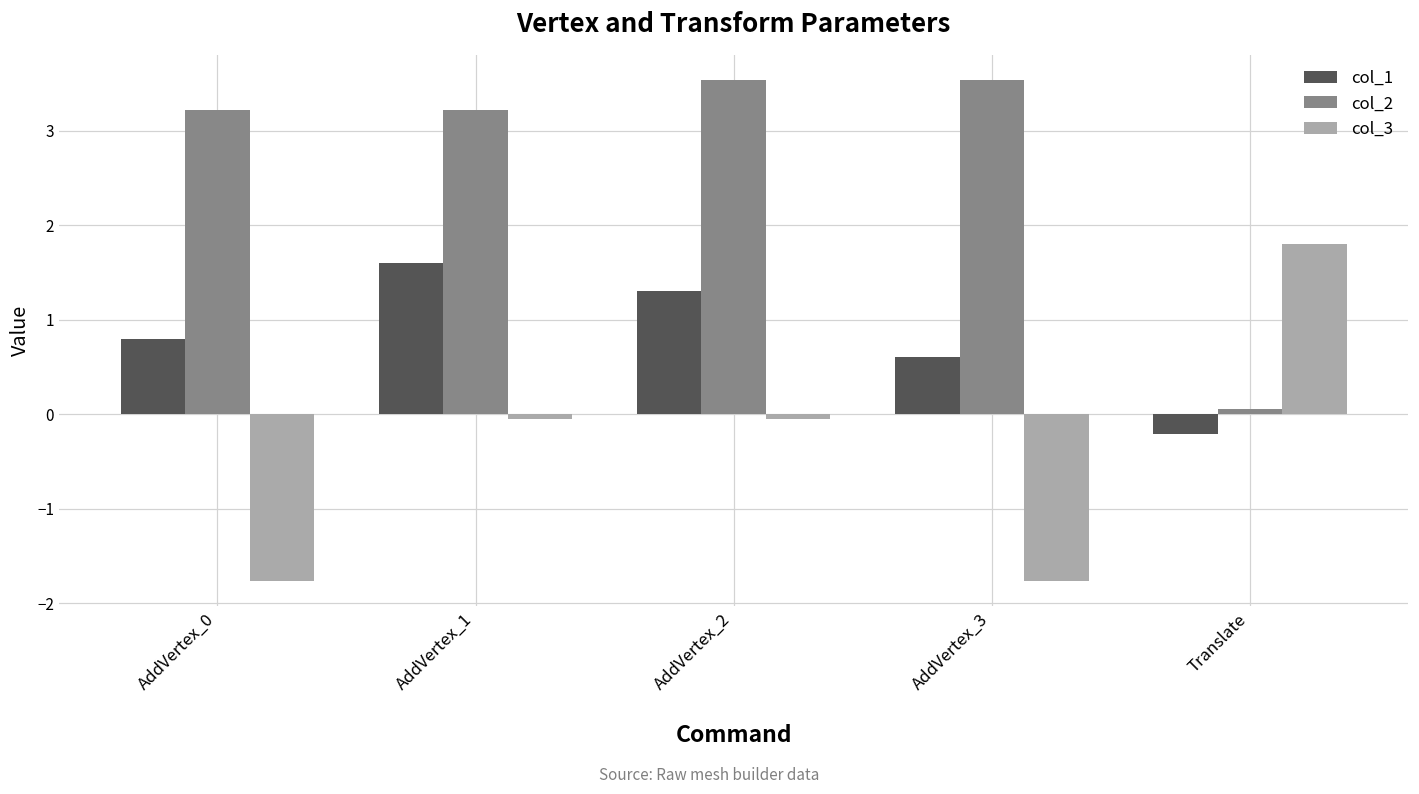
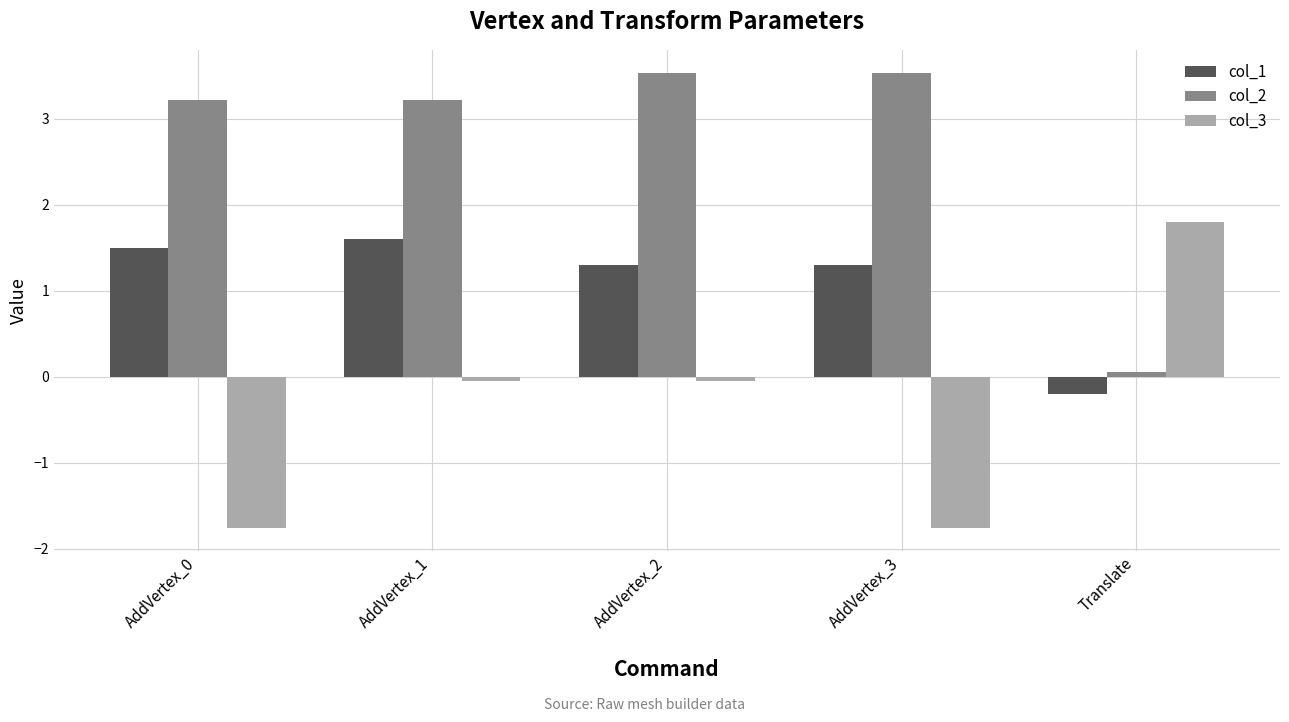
  {
    "col_1": {
-     "AddVertex_0": 0.8,
+     "AddVertex_0": 1.5,
      "AddVertex_1": 1.6,
      "AddVertex_2": 1.3,
-     "AddVertex_3": 0.6,
+     "AddVertex_3": 1.3,
      "Translate": -0.2
    }
  }
